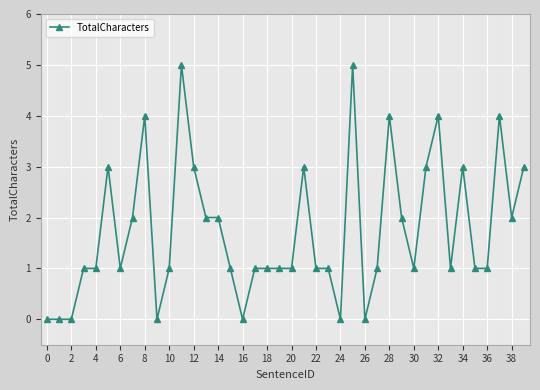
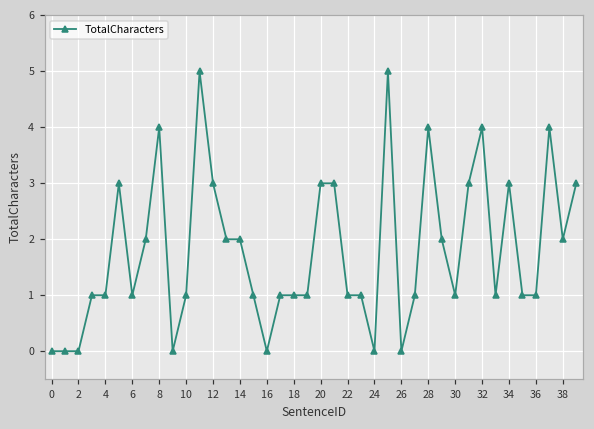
  {
    "0": 0,
    "2": 0,
    "4": 1,
    "6": 1,
    "8": 4,
    "10": 1,
    "12": 3,
    "14": 2,
    "16": 0,
    "18": 1,
-   "20": 1,
+   "20": 3,
    "22": 1,
    "24": 0,
    "26": 0,
    "28": 4,
    "30": 1,
    "32": 4,
    "34": 3,
    "36": 1,
    "38": 2
  }
